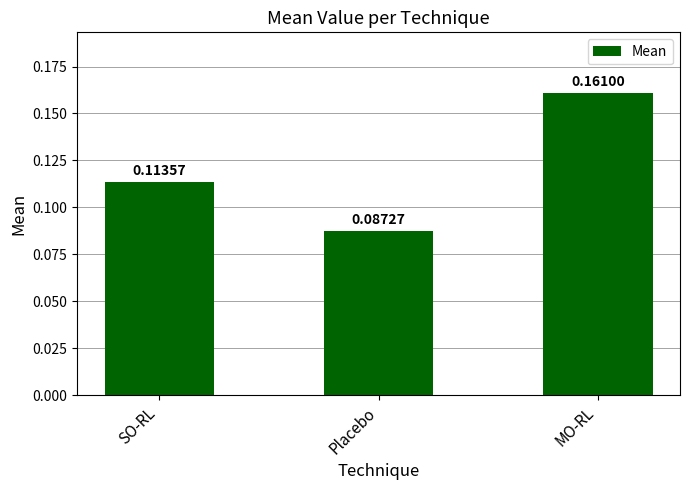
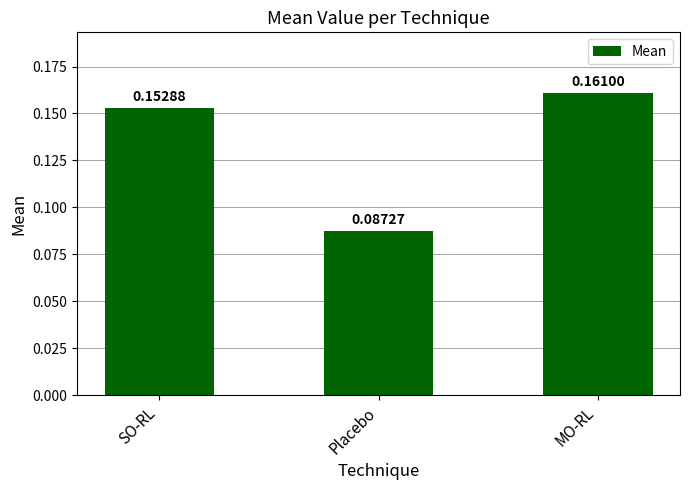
  {
-   "SO-RL": 0.11357,
+   "SO-RL": 0.15288,
    "Placebo": 0.08727,
    "MO-RL": 0.16100
  }
